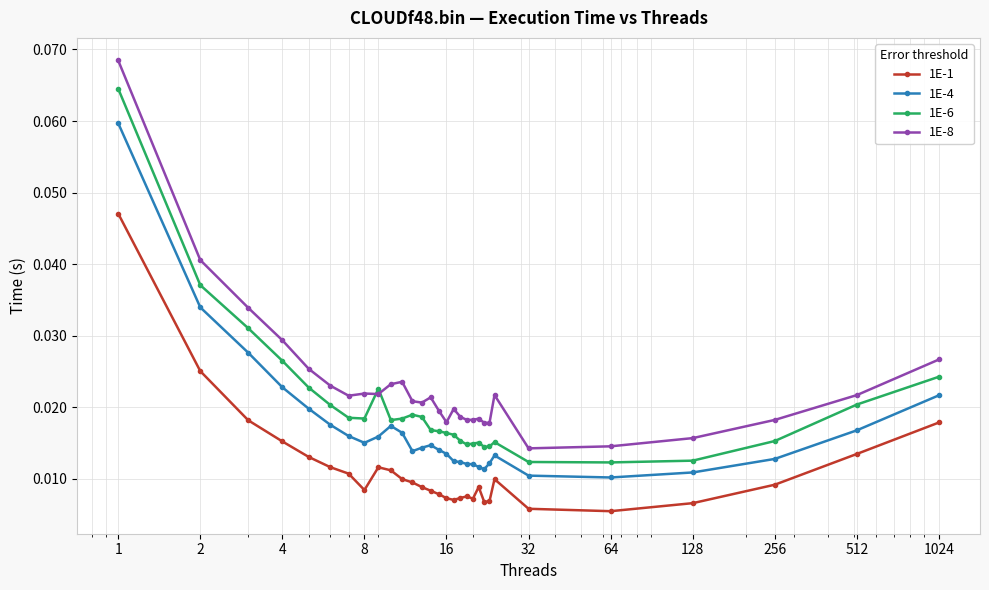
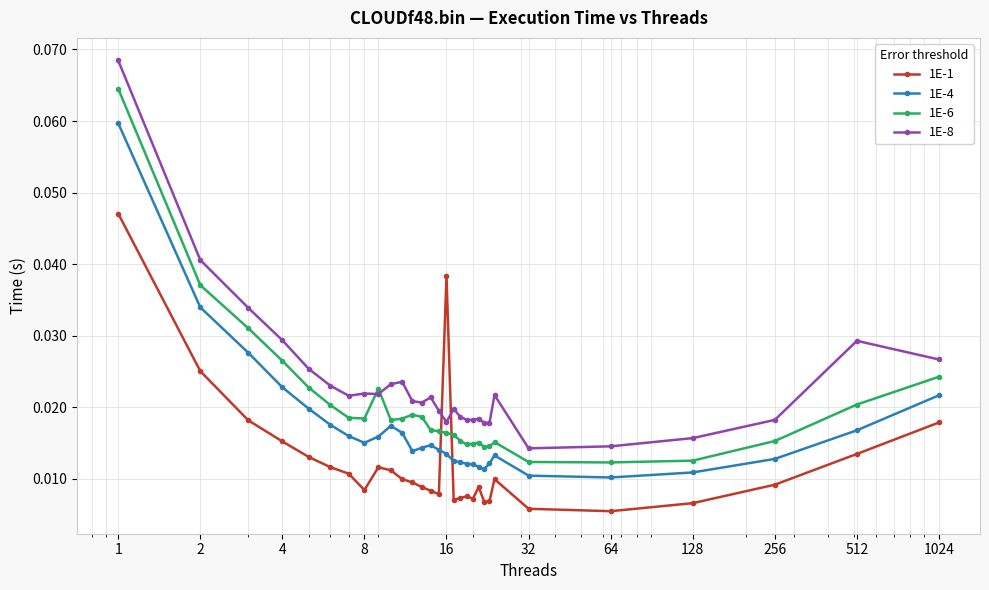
  {
    "1E-1": {
      "1": 0.047,
      "2": 0.025,
      "4": 0.015,
      "8": 0.008,
-     "16": 0.007,
+     "16": 0.038,
      "32": 0.006,
      "64": 0.005,
      "128": 0.007,
      "256": 0.009,
      "512": 0.013,
      "1024": 0.018
    },
    "1E-4": {
      "1": 0.060,
      "2": 0.034,
      "4": 0.023,
      "8": 0.015,
      "16": 0.013,
      "32": 0.010,
      "64": 0.010,
      "128": 0.011,
      "256": 0.013,
      "512": 0.017,
      "1024": 0.022
    },
    "1E-6": {
      "1": 0.065,
      "2": 0.037,
      "4": 0.026,
      "8": 0.018,
      "16": 0.016,
      "32": 0.012,
      "64": 0.012,
      "128": 0.013,
      "256": 0.015,
      "512": 0.020,
      "1024": 0.024
    },
    "1E-8": {
      "1": 0.068,
      "2": 0.041,
      "4": 0.029,
      "8": 0.022,
      "16": 0.018,
      "32": 0.014,
      "64": 0.015,
      "128": 0.016,
      "256": 0.018,
-     "512": 0.022,
+     "512": 0.029,
      "1024": 0.027
    }
  }
